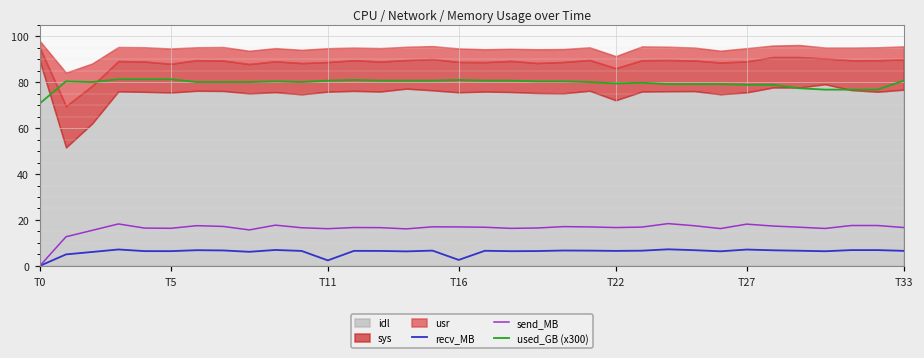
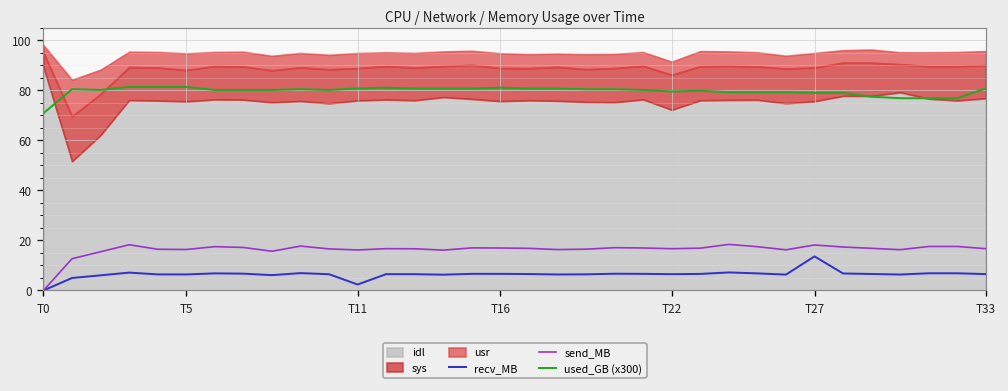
  {
    "idl": {
      "T0": 89,
      "T5": 76,
      "T11": 76,
      "T16": 76,
      "T22": 72,
      "T27": 76,
      "T33": 77
    },
    "recv_MB": {
      "T5": 6,
      "T11": 2,
-     "T16": 3,
+     "T16": 7,
      "T22": 7,
-     "T27": 7,
+     "T27": 14,
      "T33": 7
    },
    "send_MB": {
      "T5": 16,
      "T11": 16,
      "T16": 17,
      "T22": 17,
      "T27": 18,
      "T33": 17
    },
    "used_GB (x300)": {
      "T0": 71,
      "T5": 81,
      "T11": 81,
      "T16": 81,
      "T22": 80,
      "T27": 79,
      "T33": 81
    }
  }
